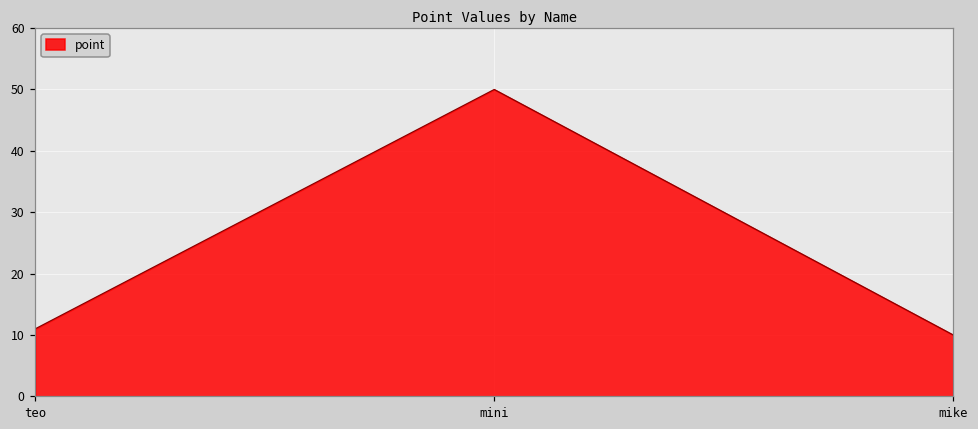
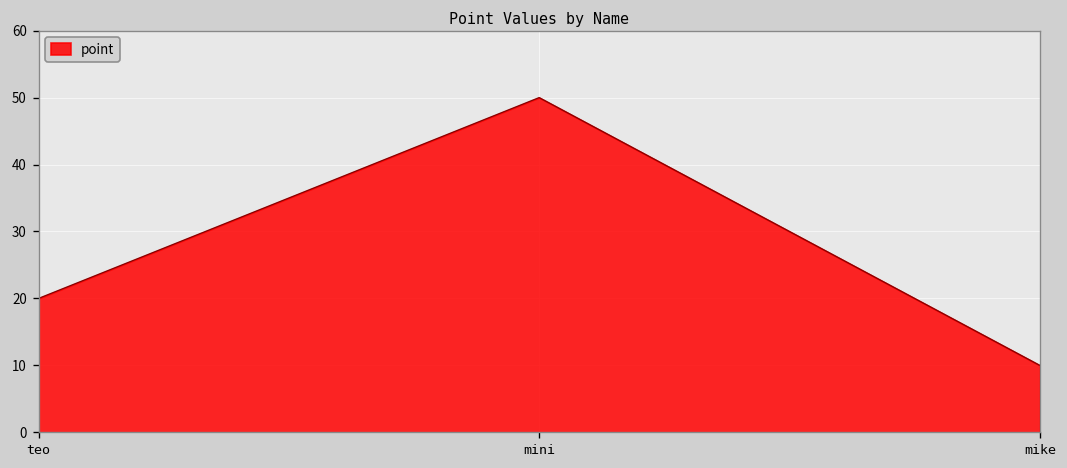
  {
-   "teo": 11,
+   "teo": 20,
    "mini": 50,
    "mike": 10
  }
